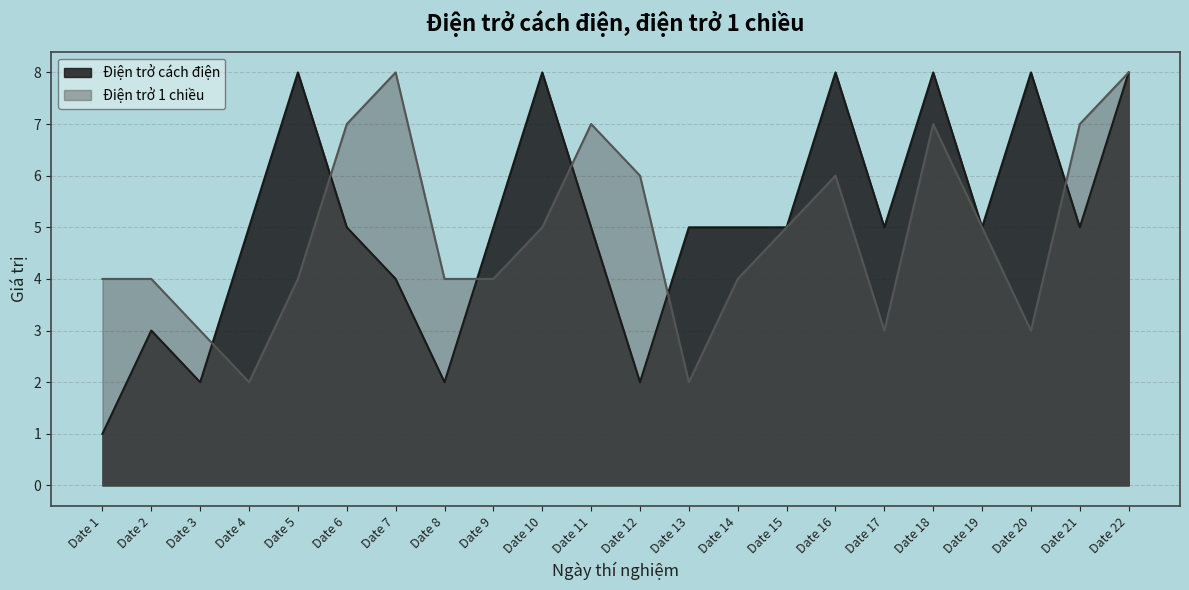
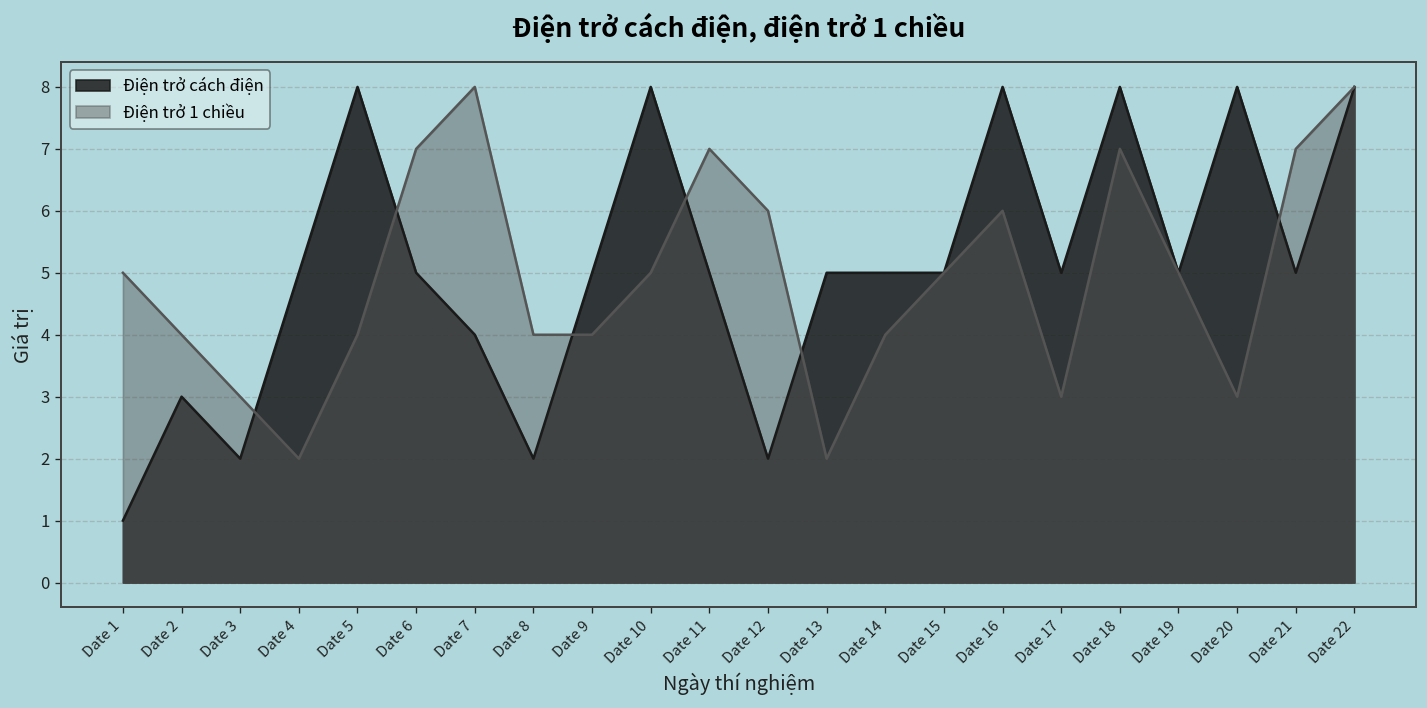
  {
    "Điện trở cách điện": {
      "Date 1": 1,
      "Date 2": 3,
      "Date 3": 2,
      "Date 4": 5,
      "Date 5": 8,
      "Date 6": 5,
      "Date 7": 4,
      "Date 8": 2,
      "Date 9": 5,
      "Date 10": 8,
      "Date 11": 5,
      "Date 12": 2,
      "Date 13": 5,
      "Date 14": 5,
      "Date 16": 8,
      "Date 17": 5,
      "Date 18": 8,
      "Date 20": 8,
      "Date 21": 5
    },
    "Điện trở 1 chiều": {
-     "Date 1": 4,
+     "Date 1": 5,
      "Date 2": 4,
      "Date 3": 3,
      "Date 4": 2,
      "Date 5": 4,
      "Date 6": 7,
      "Date 7": 8,
      "Date 8": 4,
      "Date 9": 4,
      "Date 10": 5,
      "Date 11": 7,
      "Date 12": 6,
      "Date 13": 2,
      "Date 14": 4,
      "Date 16": 6,
      "Date 17": 3,
      "Date 18": 7,
      "Date 20": 3,
      "Date 21": 7
    }
  }
